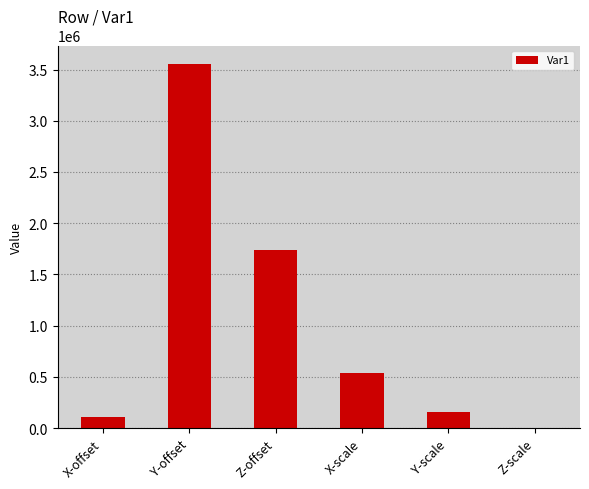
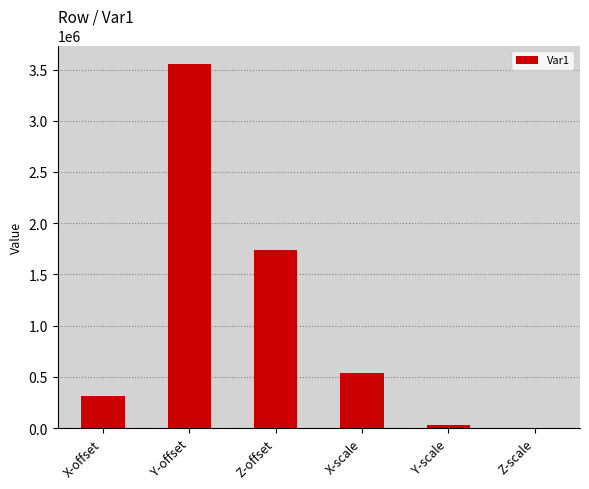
  {
-   "X-offset": 110000,
+   "X-offset": 310000,
    "Y-offset": 3560000,
    "Z-offset": 1730000,
    "X-scale": 540000,
-   "Y-scale": 160000
+   "Y-scale": 30000
  }
